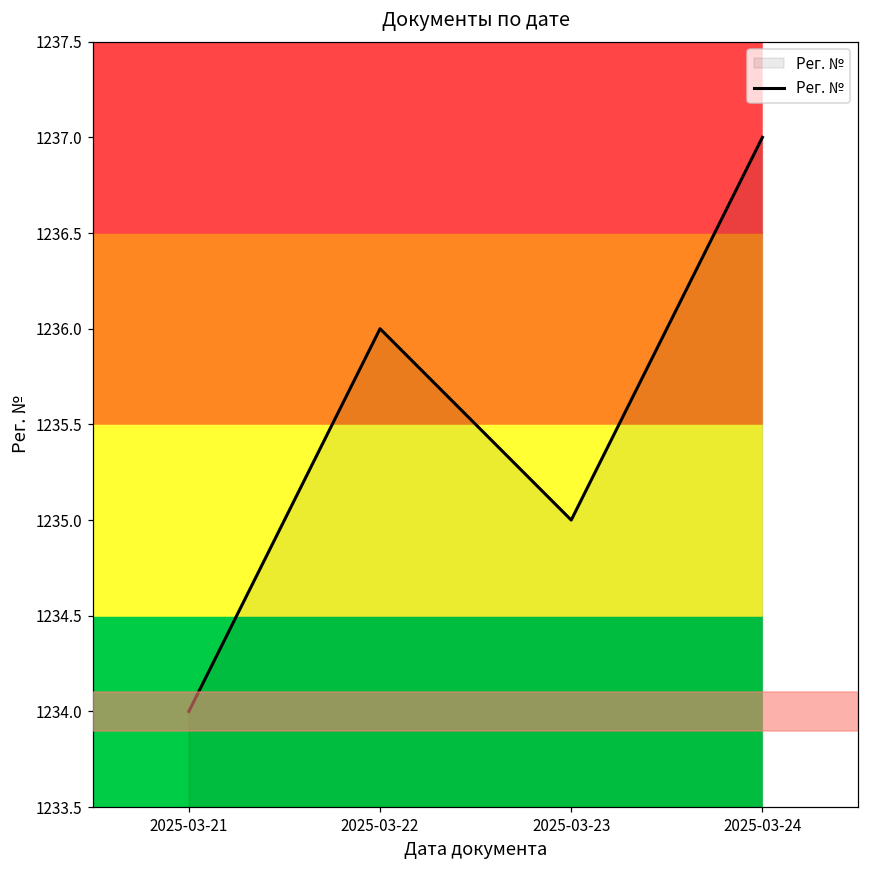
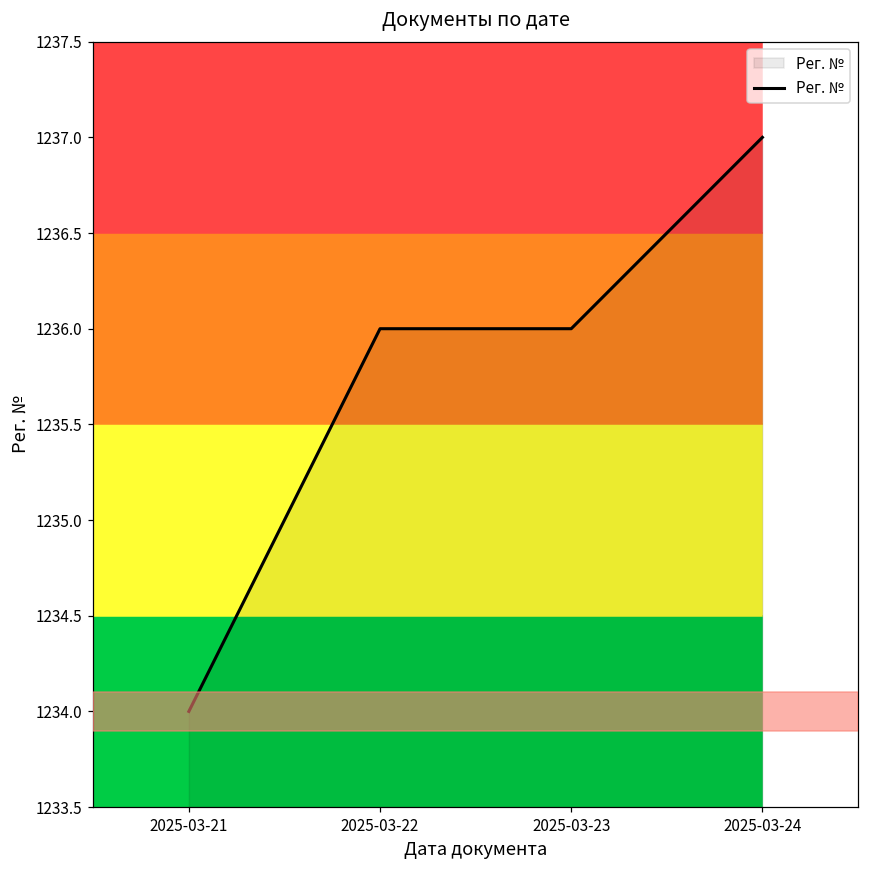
  {
    "2025-03-22": 1236,
-   "2025-03-23": 1235,
+   "2025-03-23": 1236,
    "2025-03-24": 1237
  }
